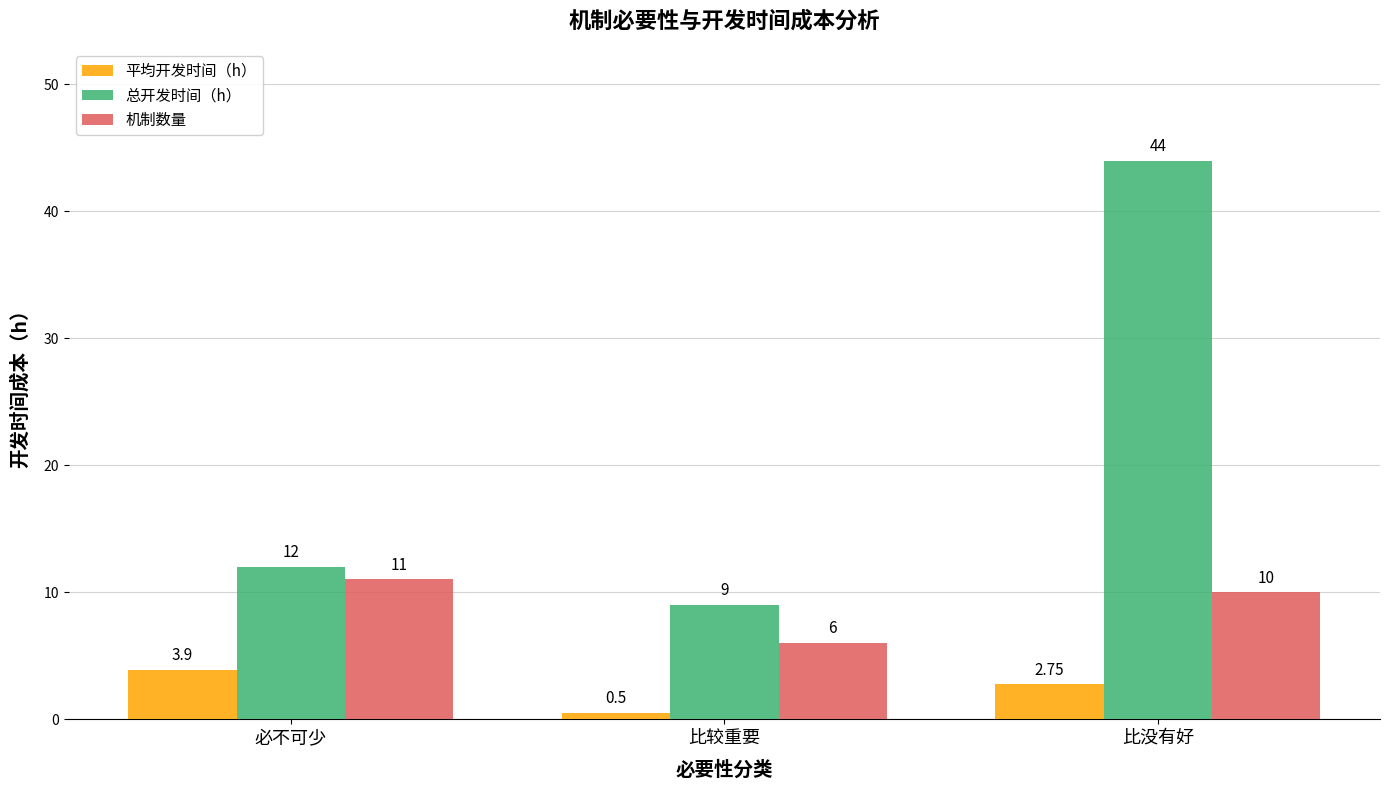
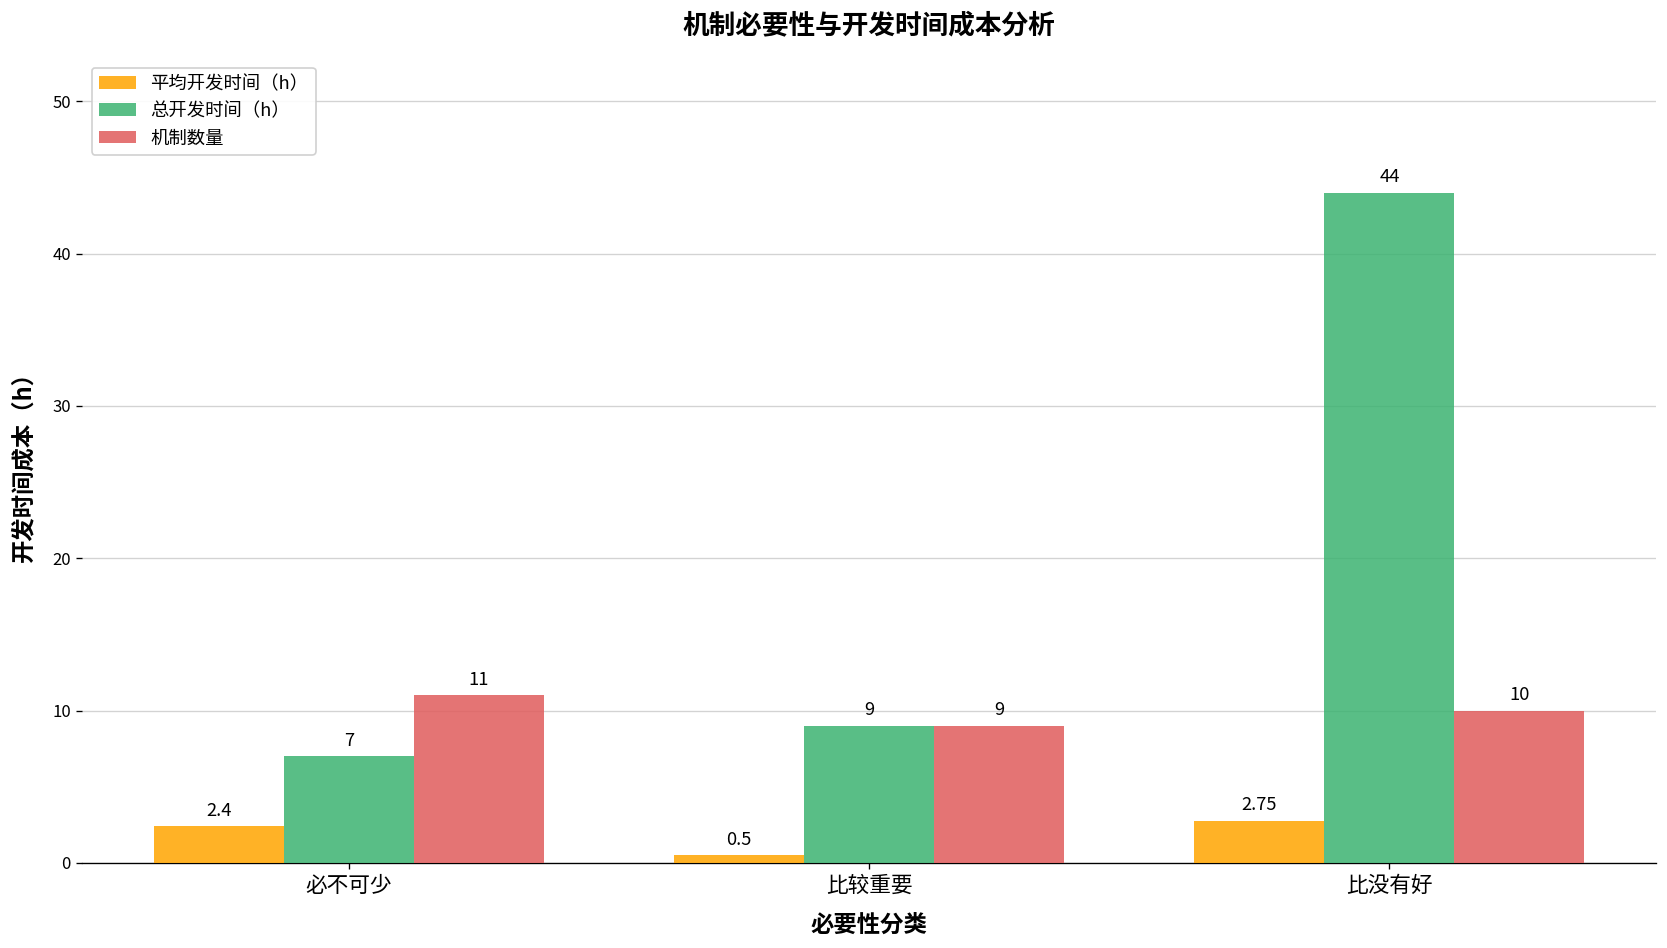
  {
    "平均开发时间（h）": {
-     "必不可少": 3.9,
+     "必不可少": 2.4,
      "比较重要": 0.5,
      "比没有好": 2.75
    },
    "总开发时间（h）": {
-     "必不可少": 12,
+     "必不可少": 7,
      "比较重要": 9,
      "比没有好": 44
    },
    "机制数量": {
      "必不可少": 11,
-     "比较重要": 6,
+     "比较重要": 9,
      "比没有好": 10
    }
  }
